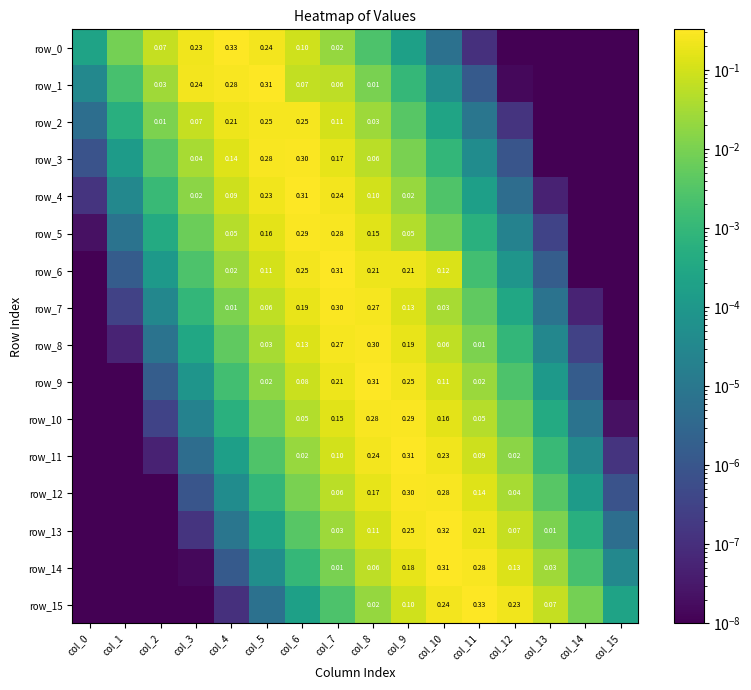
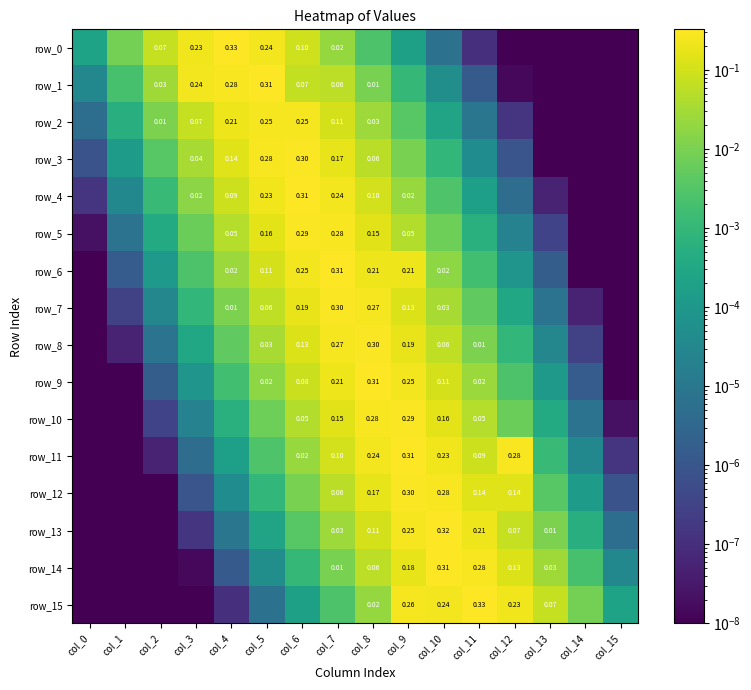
  {
    "row_0": {
      "col_2": 0.07,
      "col_3": 0.23,
      "col_4": 0.33,
      "col_5": 0.24,
      "col_6": 0.10,
      "col_7": 0.02
    },
    "row_1": {
      "col_2": 0.03,
      "col_3": 0.24,
      "col_4": 0.28,
      "col_5": 0.31,
      "col_6": 0.07,
      "col_7": 0.06,
      "col_8": 0.01
    },
    "row_2": {
      "col_2": 0.01,
      "col_3": 0.07,
      "col_4": 0.21,
      "col_5": 0.25,
      "col_6": 0.25,
      "col_7": 0.11,
      "col_8": 0.03
    },
    "row_3": {
      "col_3": 0.04,
      "col_4": 0.14,
      "col_5": 0.28,
      "col_6": 0.30,
      "col_7": 0.17,
      "col_8": 0.06
    },
    "row_4": {
      "col_3": 0.02,
      "col_4": 0.09,
      "col_5": 0.23,
      "col_6": 0.31,
      "col_7": 0.24,
      "col_8": 0.10,
      "col_9": 0.02
    },
    "row_5": {
      "col_4": 0.05,
      "col_5": 0.16,
      "col_6": 0.29,
      "col_7": 0.28,
      "col_8": 0.15,
      "col_9": 0.05
    },
    "row_6": {
      "col_4": 0.02,
      "col_5": 0.11,
      "col_6": 0.25,
      "col_7": 0.31,
      "col_8": 0.21,
      "col_9": 0.21,
-     "col_10": 0.12
+     "col_10": 0.02
    },
    "row_7": {
      "col_4": 0.01,
      "col_5": 0.06,
      "col_6": 0.19,
      "col_7": 0.30,
      "col_8": 0.27,
      "col_9": 0.13,
      "col_10": 0.03
    },
    "row_8": {
      "col_5": 0.03,
      "col_6": 0.13,
      "col_7": 0.27,
      "col_8": 0.30,
      "col_9": 0.19,
      "col_10": 0.06,
      "col_11": 0.01
    },
    "row_9": {
      "col_5": 0.02,
      "col_6": 0.08,
      "col_7": 0.21,
      "col_8": 0.31,
      "col_9": 0.25,
      "col_10": 0.11,
      "col_11": 0.02
    },
    "row_10": {
      "col_6": 0.05,
      "col_7": 0.15,
      "col_8": 0.28,
      "col_9": 0.29,
      "col_10": 0.16,
      "col_11": 0.05
    },
    "row_11": {
      "col_6": 0.02,
      "col_7": 0.10,
      "col_8": 0.24,
      "col_9": 0.31,
      "col_10": 0.23,
      "col_11": 0.09,
-     "col_12": 0.02
+     "col_12": 0.28
    },
    "row_12": {
      "col_7": 0.06,
      "col_8": 0.17,
      "col_9": 0.30,
      "col_10": 0.28,
      "col_11": 0.14,
-     "col_12": 0.04
+     "col_12": 0.14
    },
    "row_13": {
      "col_7": 0.03,
      "col_8": 0.11,
      "col_9": 0.25,
      "col_10": 0.32,
      "col_11": 0.21,
      "col_12": 0.07,
      "col_13": 0.01
    },
    "row_14": {
      "col_7": 0.01,
      "col_8": 0.06,
      "col_9": 0.18,
      "col_10": 0.31,
      "col_11": 0.28,
      "col_12": 0.13,
      "col_13": 0.03
    },
    "row_15": {
      "col_8": 0.02,
-     "col_9": 0.10,
+     "col_9": 0.26,
      "col_10": 0.24,
      "col_11": 0.33,
      "col_12": 0.23,
      "col_13": 0.07
    }
  }
